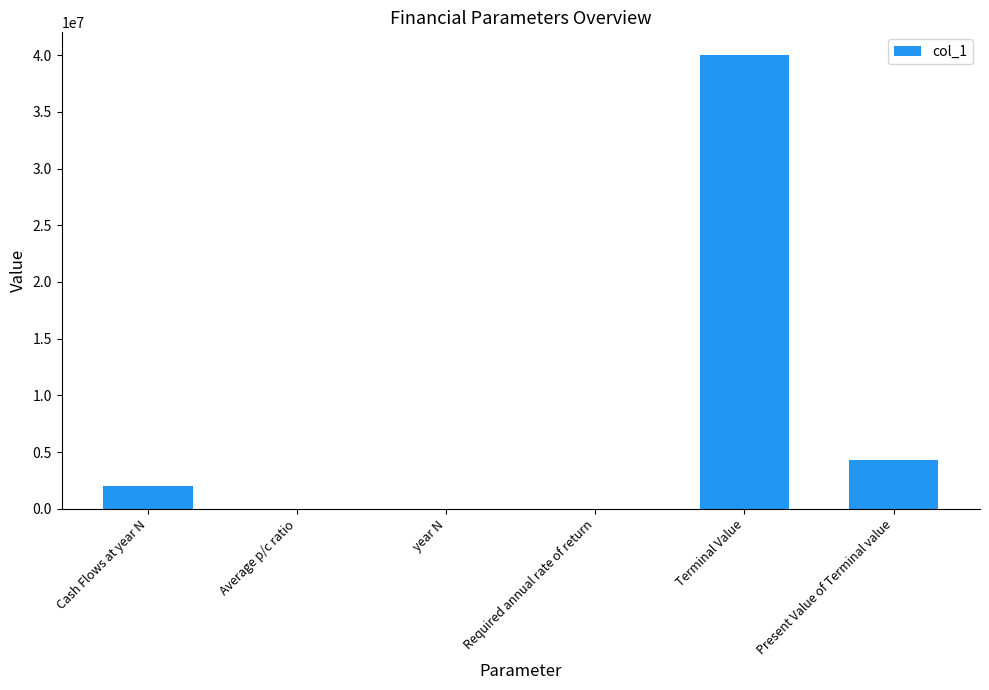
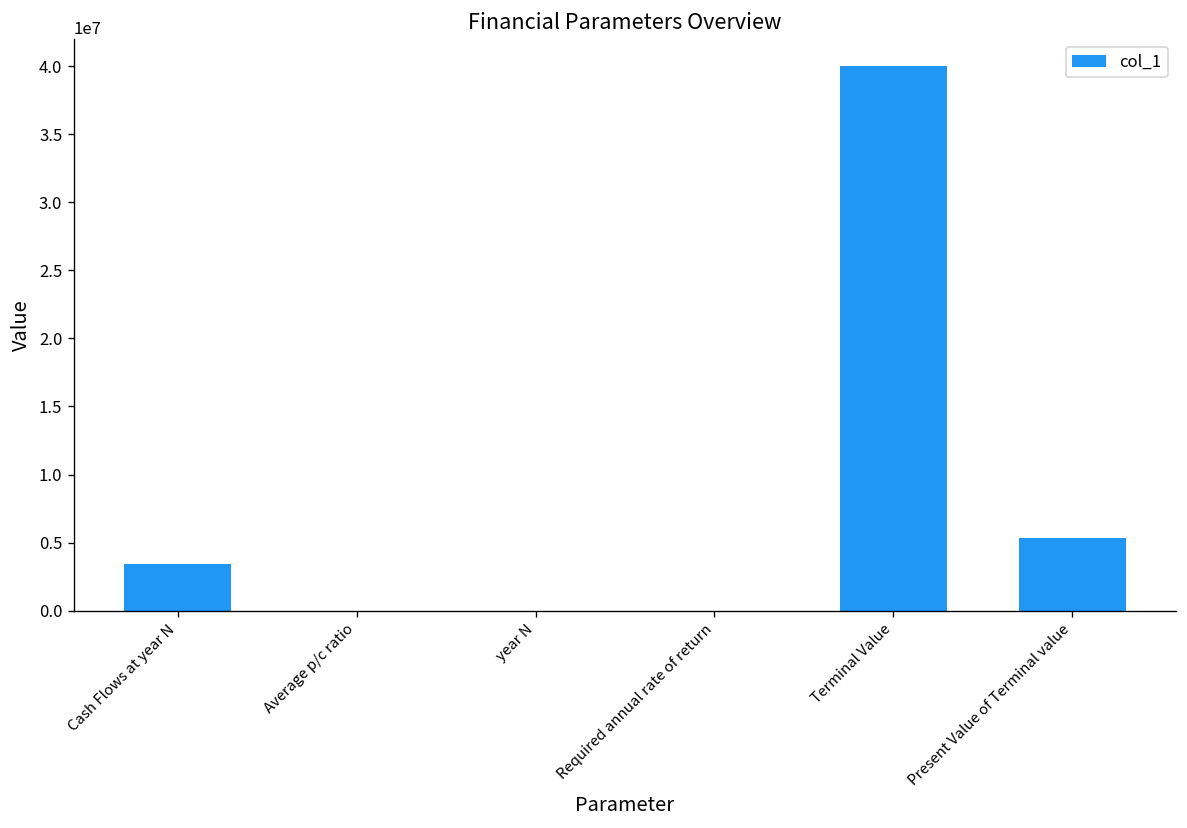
  {
-   "Cash Flows at year N": 2000000,
+   "Cash Flows at year N": 3500000,
    "Terminal Value": 40000000,
-   "Present Value of Terminal value": 4300000
+   "Present Value of Terminal value": 5300000
  }
